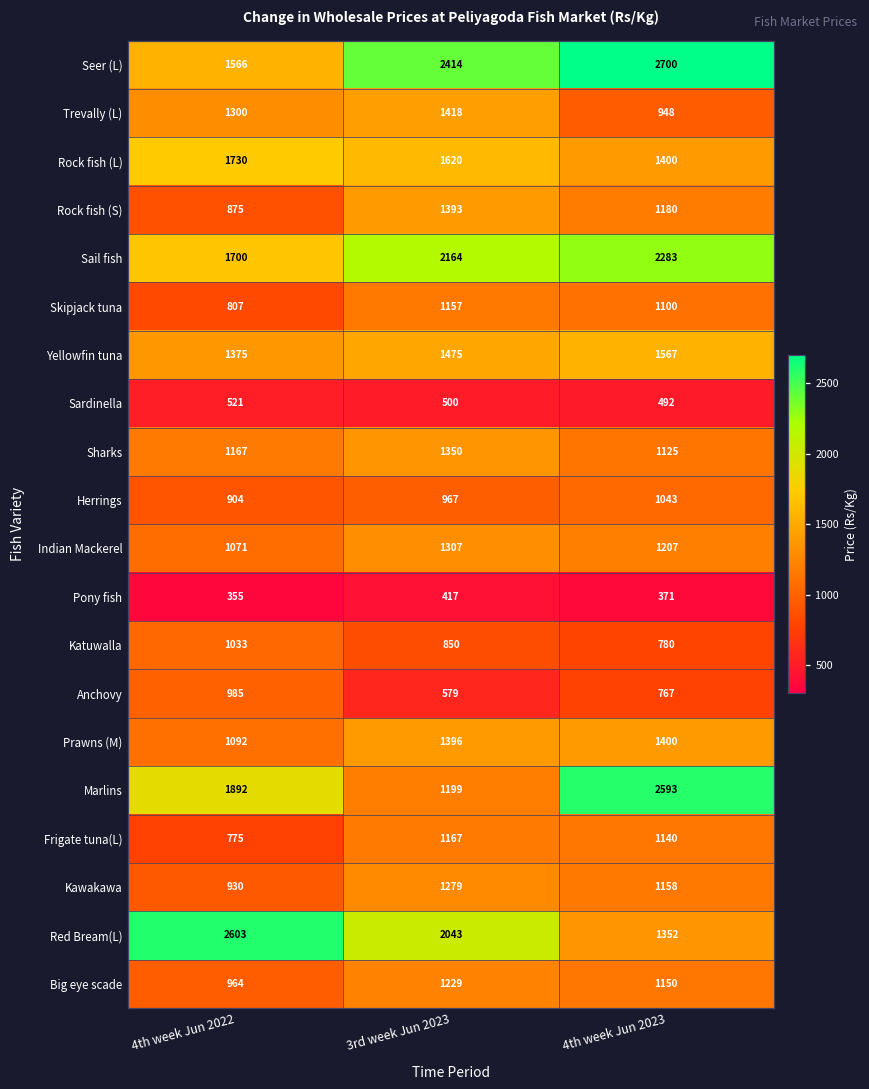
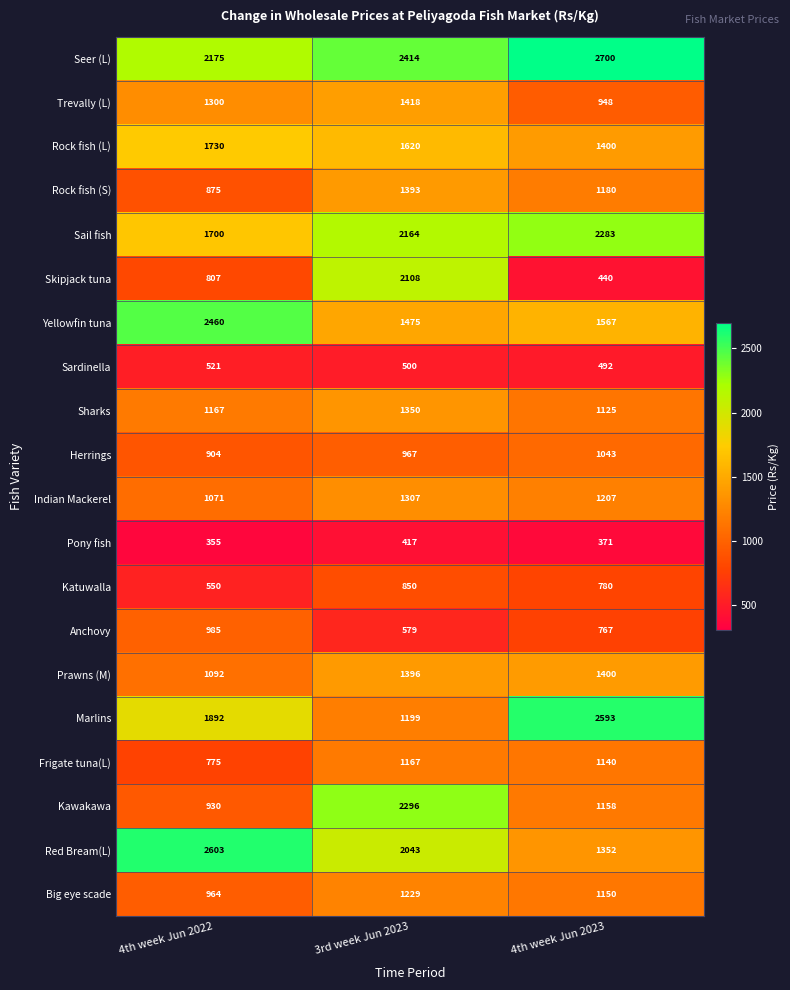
  {
    "Seer (L)": {
-     "4th week Jun 2022": 1566,
+     "4th week Jun 2022": 2175,
      "3rd week Jun 2023": 2414,
      "4th week Jun 2023": 2700
    },
    "Trevally (L)": {
      "4th week Jun 2022": 1300,
      "3rd week Jun 2023": 1418,
      "4th week Jun 2023": 948
    },
    "Rock fish (L)": {
      "4th week Jun 2022": 1730,
      "3rd week Jun 2023": 1620,
      "4th week Jun 2023": 1400
    },
    "Rock fish (S)": {
      "4th week Jun 2022": 875,
      "3rd week Jun 2023": 1393,
      "4th week Jun 2023": 1180
    },
    "Sail fish": {
      "4th week Jun 2022": 1700,
      "3rd week Jun 2023": 2164,
      "4th week Jun 2023": 2283
    },
    "Skipjack tuna": {
      "4th week Jun 2022": 807,
-     "3rd week Jun 2023": 1157,
-     "4th week Jun 2023": 1100
+     "3rd week Jun 2023": 2108,
+     "4th week Jun 2023": 440
    },
    "Yellowfin tuna": {
-     "4th week Jun 2022": 1375,
+     "4th week Jun 2022": 2460,
      "3rd week Jun 2023": 1475,
      "4th week Jun 2023": 1567
    },
    "Sardinella": {
      "4th week Jun 2022": 521,
      "3rd week Jun 2023": 500,
      "4th week Jun 2023": 492
    },
    "Sharks": {
      "4th week Jun 2022": 1167,
      "3rd week Jun 2023": 1350,
      "4th week Jun 2023": 1125
    },
    "Herrings": {
      "4th week Jun 2022": 904,
      "3rd week Jun 2023": 967,
      "4th week Jun 2023": 1043
    },
    "Indian Mackerel": {
      "4th week Jun 2022": 1071,
      "3rd week Jun 2023": 1307,
      "4th week Jun 2023": 1207
    },
    "Pony fish": {
      "4th week Jun 2022": 355,
      "3rd week Jun 2023": 417,
      "4th week Jun 2023": 371
    },
    "Katuwalla": {
-     "4th week Jun 2022": 1033,
+     "4th week Jun 2022": 550,
      "3rd week Jun 2023": 850,
      "4th week Jun 2023": 780
    },
    "Anchovy": {
      "4th week Jun 2022": 985,
      "3rd week Jun 2023": 579,
      "4th week Jun 2023": 767
    },
    "Prawns (M)": {
      "4th week Jun 2022": 1092,
      "3rd week Jun 2023": 1396,
      "4th week Jun 2023": 1400
    },
    "Marlins": {
      "4th week Jun 2022": 1892,
      "3rd week Jun 2023": 1199,
      "4th week Jun 2023": 2593
    },
    "Frigate tuna(L)": {
      "4th week Jun 2022": 775,
      "3rd week Jun 2023": 1167,
      "4th week Jun 2023": 1140
    },
    "Kawakawa": {
      "4th week Jun 2022": 930,
-     "3rd week Jun 2023": 1279,
+     "3rd week Jun 2023": 2296,
      "4th week Jun 2023": 1158
    },
    "Red Bream(L)": {
      "4th week Jun 2022": 2603,
      "3rd week Jun 2023": 2043,
      "4th week Jun 2023": 1352
    },
    "Big eye scade": {
      "4th week Jun 2022": 964,
      "3rd week Jun 2023": 1229,
      "4th week Jun 2023": 1150
    }
  }
